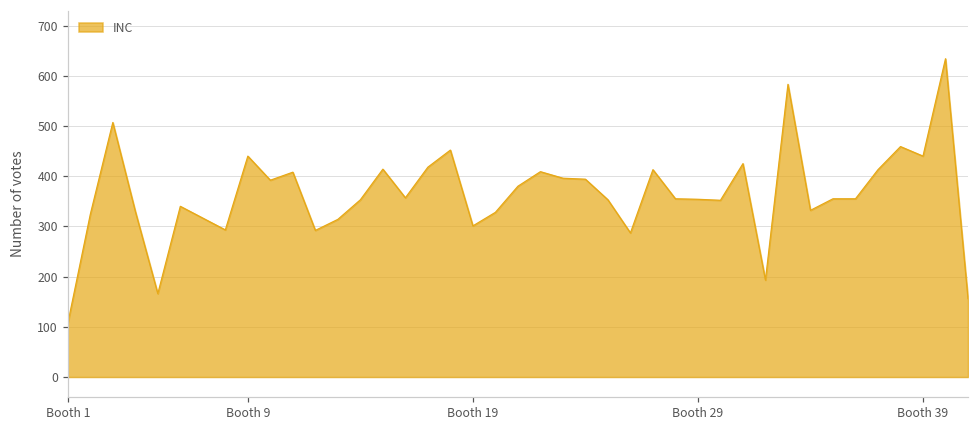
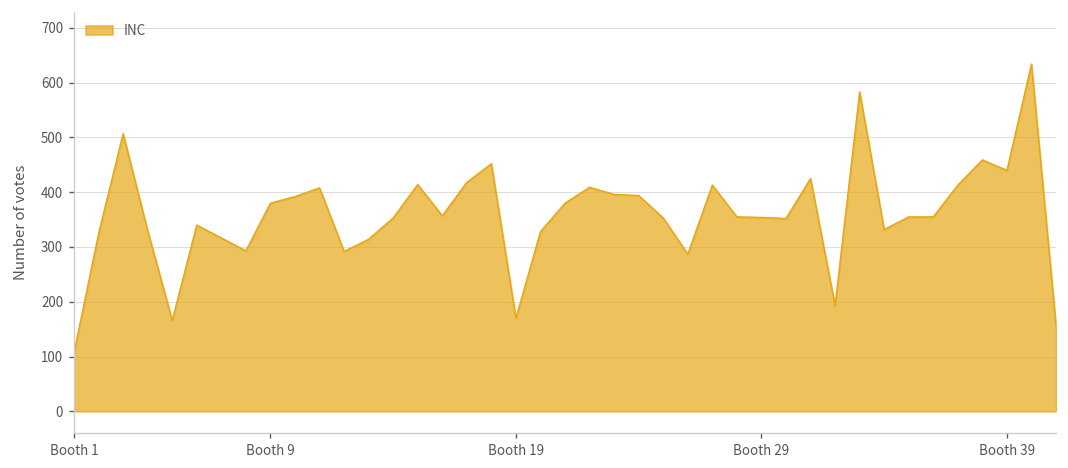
  {
    "Booth 1": 110,
-   "Booth 9": 440,
-   "Booth 19": 300,
+   "Booth 9": 380,
+   "Booth 19": 170,
    "Booth 29": 350,
    "Booth 39": 440
  }
